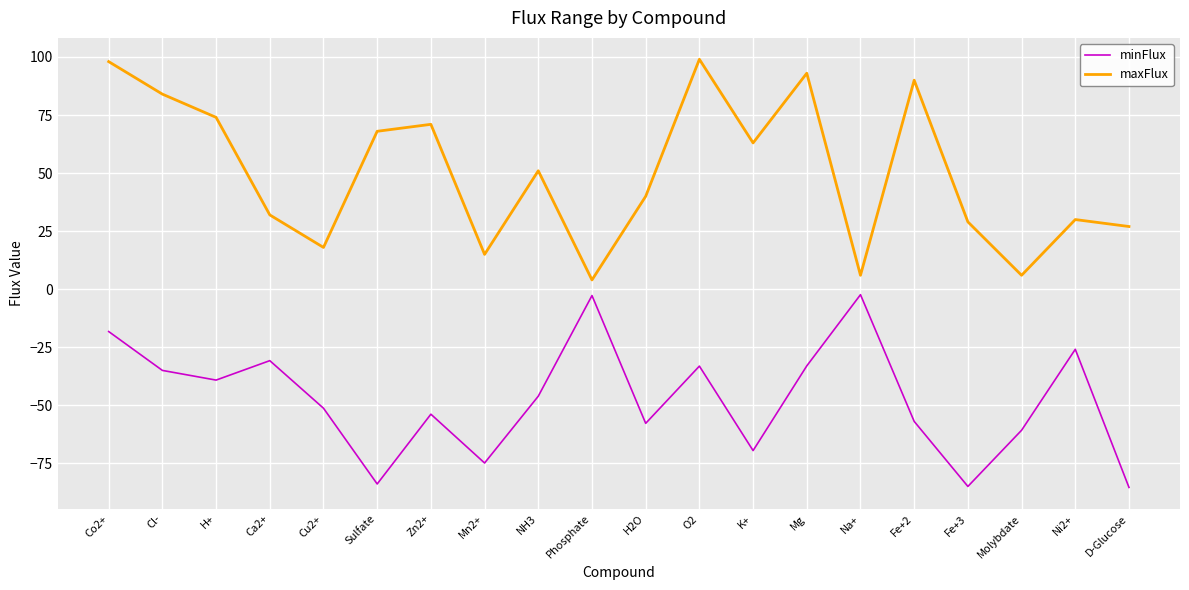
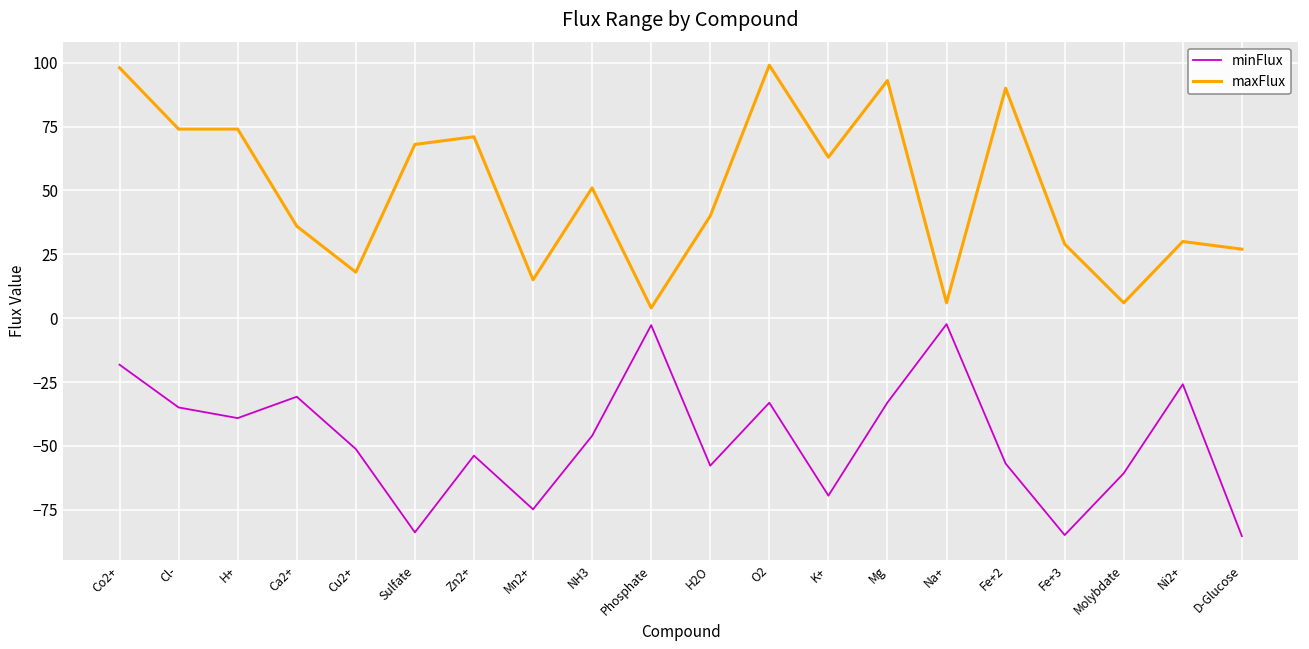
  {
    "minFlux": {
      "Co2+": -18,
      "Cl-": -35,
      "H+": -39,
      "Ca2+": -31,
      "Cu2+": -51,
      "Sulfate": -84,
      "Zn2+": -54,
      "Mn2+": -75,
      "NH3": -46,
      "Phosphate": -3,
      "H2O": -58,
      "O2": -33,
      "K+": -69,
      "Mg": -33,
      "Na+": -2,
      "Fe+2": -57,
      "Fe+3": -85,
      "Molybdate": -61,
      "Ni2+": -26,
      "D-Glucose": -85
    },
    "maxFlux": {
      "Co2+": 98,
-     "Cl-": 84,
+     "Cl-": 74,
      "H+": 74,
-     "Ca2+": 32,
+     "Ca2+": 36,
      "Cu2+": 18,
      "Sulfate": 68,
      "Zn2+": 71,
      "Mn2+": 15,
      "NH3": 51,
      "Phosphate": 4,
      "H2O": 40,
      "O2": 99,
      "K+": 63,
      "Mg": 93,
      "Na+": 6,
      "Fe+2": 90,
      "Fe+3": 29,
      "Molybdate": 6,
      "Ni2+": 30,
      "D-Glucose": 27
    }
  }
